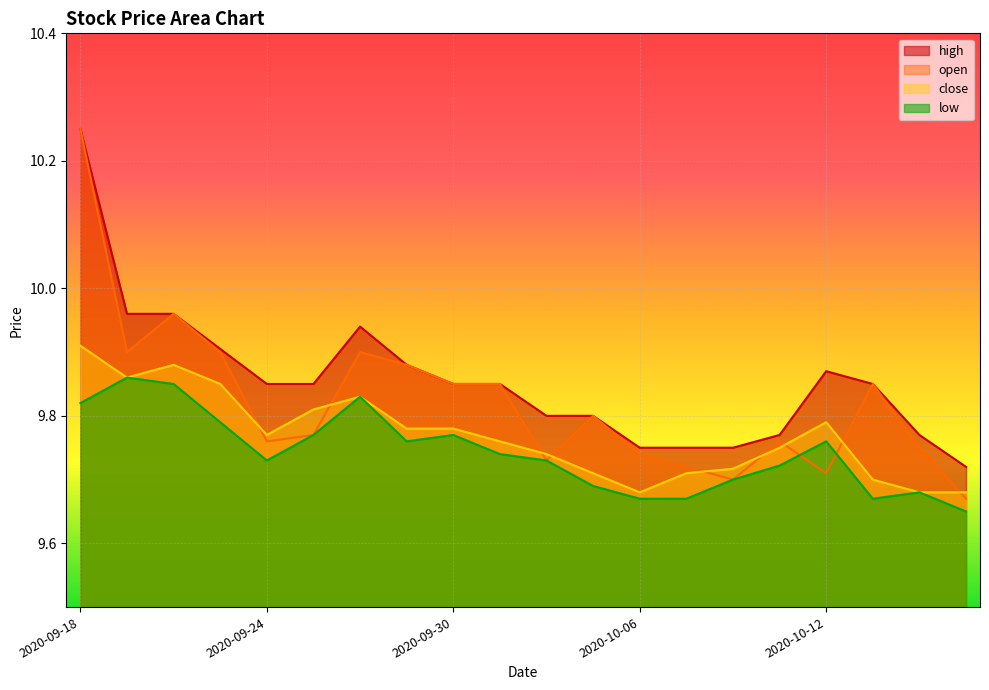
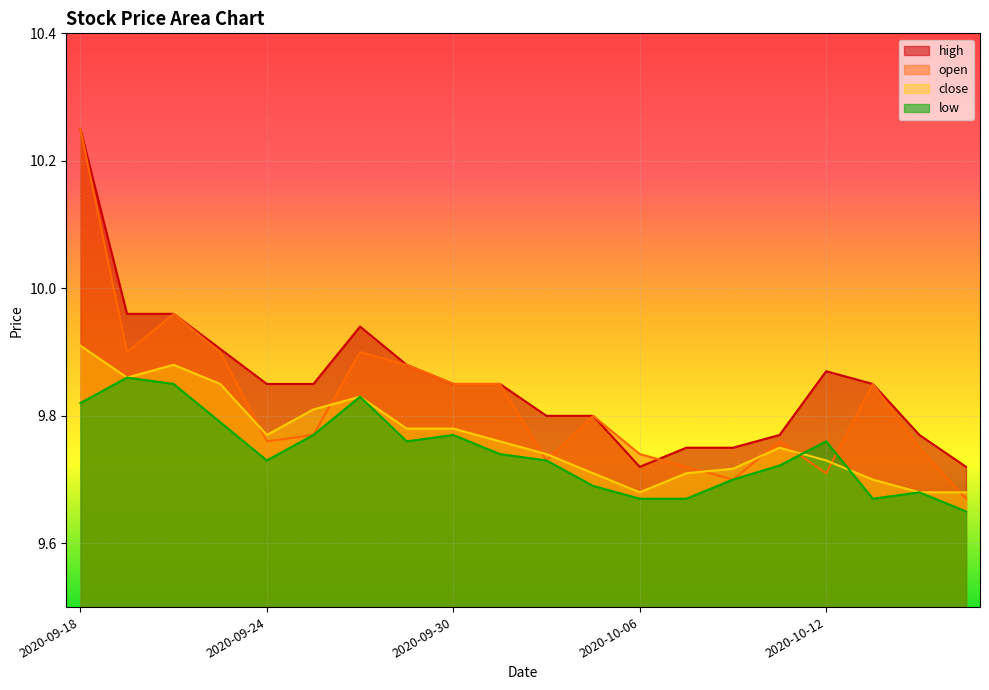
  {
    "high": {
      "2020-09-24": 9.85,
-     "2020-10-06": 9.75,
+     "2020-10-06": 9.72,
      "2020-10-12": 9.87
    },
    "open": {
      "2020-09-24": 9.76,
      "2020-10-06": 9.74,
      "2020-10-12": 9.71
    },
    "close": {
      "2020-09-18": 9.91,
      "2020-09-24": 9.77,
      "2020-09-30": 9.78,
      "2020-10-06": 9.68,
-     "2020-10-12": 9.79
+     "2020-10-12": 9.73
    },
    "low": {
      "2020-09-18": 9.82,
      "2020-09-24": 9.73,
      "2020-09-30": 9.77,
      "2020-10-06": 9.67,
      "2020-10-12": 9.76
    }
  }
